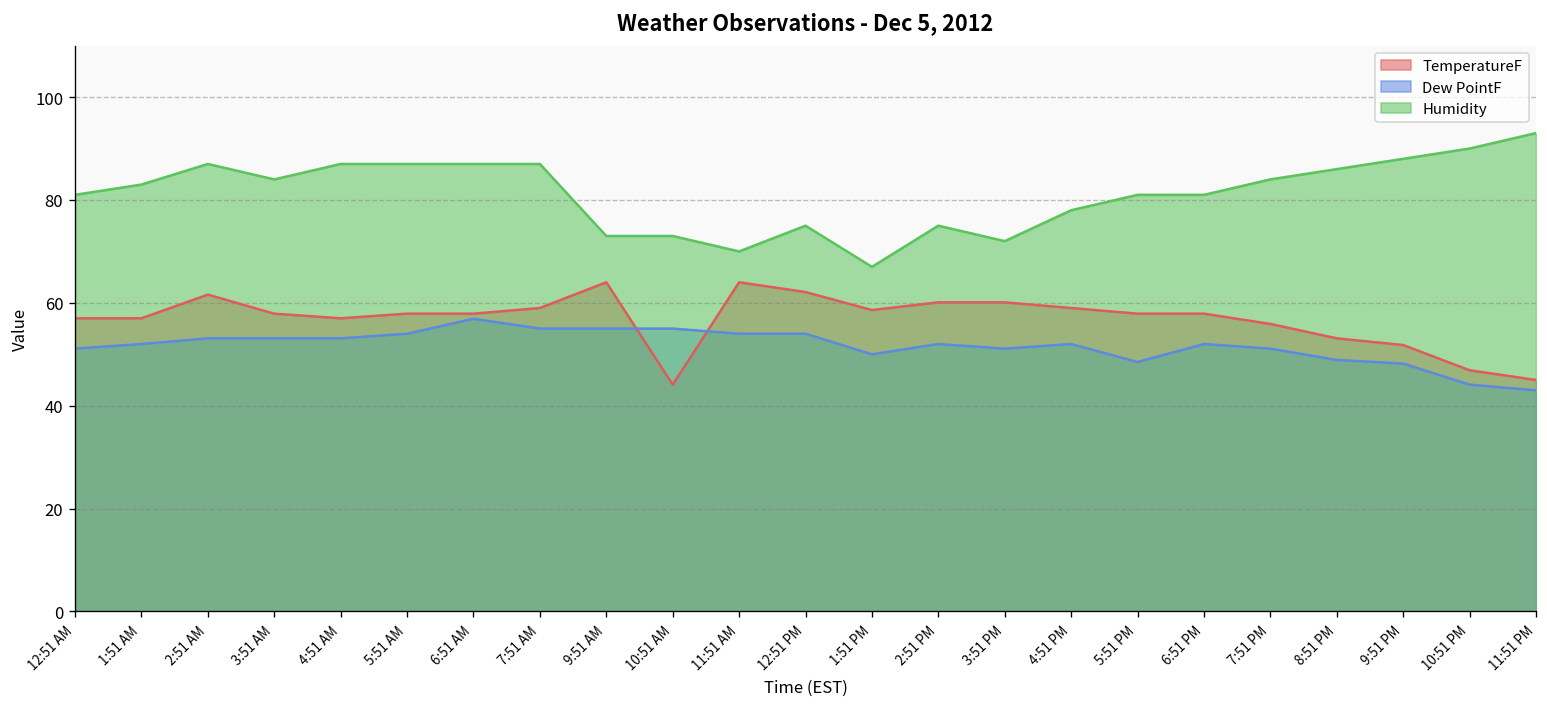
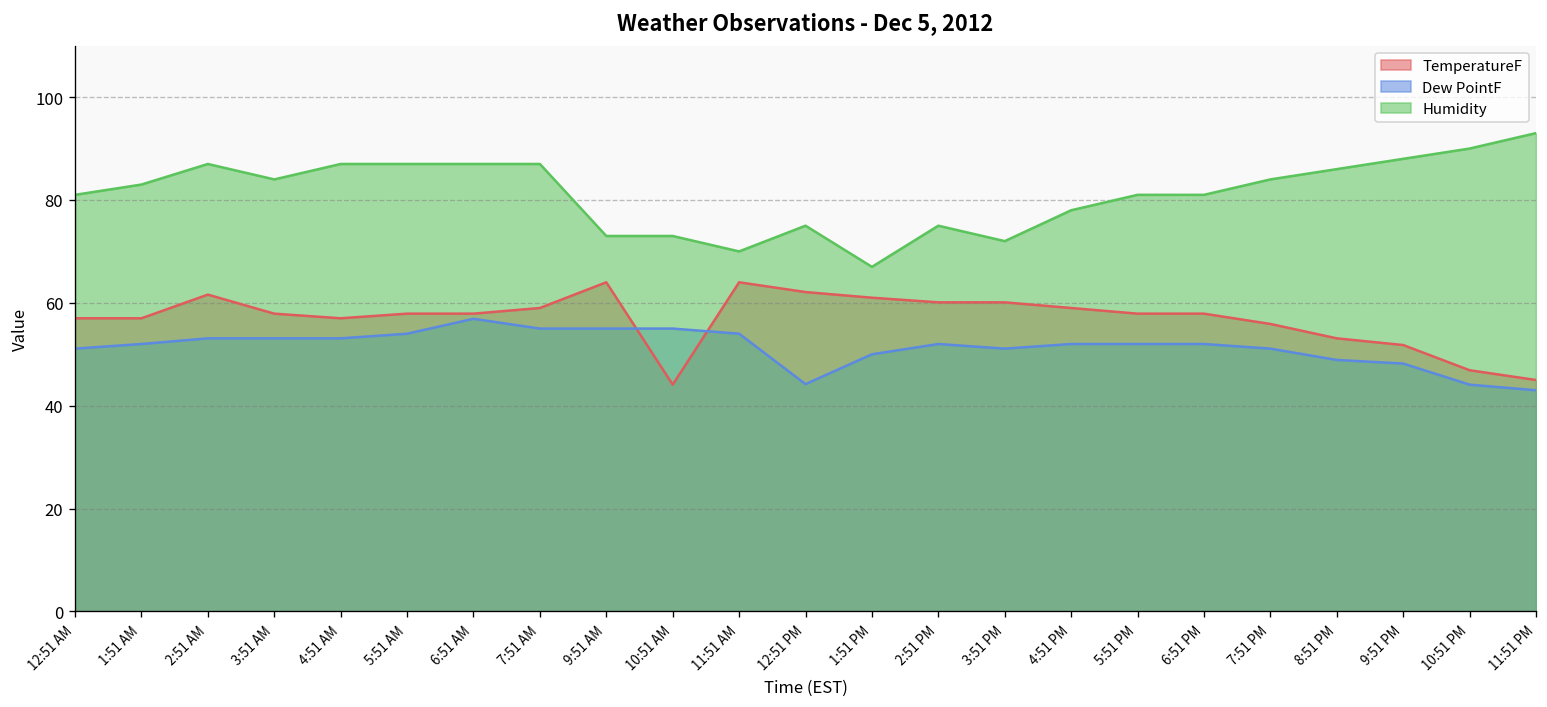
  {
    "TemperatureF": {
      "12:51 AM": 57,
      "1:51 AM": 57,
      "2:51 AM": 62,
      "3:51 AM": 58,
      "4:51 AM": 57,
      "5:51 AM": 58,
      "6:51 AM": 58,
      "7:51 AM": 59,
      "9:51 AM": 64,
      "10:51 AM": 44,
      "11:51 AM": 64,
      "12:51 PM": 62,
-     "1:51 PM": 59,
+     "1:51 PM": 61,
      "2:51 PM": 60,
      "3:51 PM": 60,
      "4:51 PM": 59,
      "5:51 PM": 58,
      "6:51 PM": 58,
      "7:51 PM": 56,
      "8:51 PM": 53,
      "9:51 PM": 52,
      "10:51 PM": 47,
      "11:51 PM": 45
    },
    "Dew PointF": {
      "12:51 AM": 51,
      "1:51 AM": 52,
      "2:51 AM": 53,
      "3:51 AM": 53,
      "4:51 AM": 53,
      "5:51 AM": 54,
      "6:51 AM": 57,
      "7:51 AM": 55,
      "9:51 AM": 55,
      "10:51 AM": 55,
      "11:51 AM": 54,
-     "12:51 PM": 54,
+     "12:51 PM": 44,
      "1:51 PM": 50,
      "2:51 PM": 52,
      "3:51 PM": 51,
      "4:51 PM": 52,
-     "5:51 PM": 49,
+     "5:51 PM": 52,
      "6:51 PM": 52,
      "7:51 PM": 51,
      "8:51 PM": 49,
      "9:51 PM": 48,
      "10:51 PM": 44,
      "11:51 PM": 43
    },
    "Humidity": {
      "12:51 AM": 81,
      "1:51 AM": 83,
      "2:51 AM": 87,
      "3:51 AM": 84,
      "4:51 AM": 87,
      "5:51 AM": 87,
      "6:51 AM": 87,
      "7:51 AM": 87,
      "9:51 AM": 73,
      "10:51 AM": 73,
      "11:51 AM": 70,
      "12:51 PM": 75,
      "1:51 PM": 67,
      "2:51 PM": 75,
      "3:51 PM": 72,
      "4:51 PM": 78,
      "5:51 PM": 81,
      "6:51 PM": 81,
      "7:51 PM": 84,
      "8:51 PM": 86,
      "9:51 PM": 88,
      "10:51 PM": 90,
      "11:51 PM": 93
    }
  }
